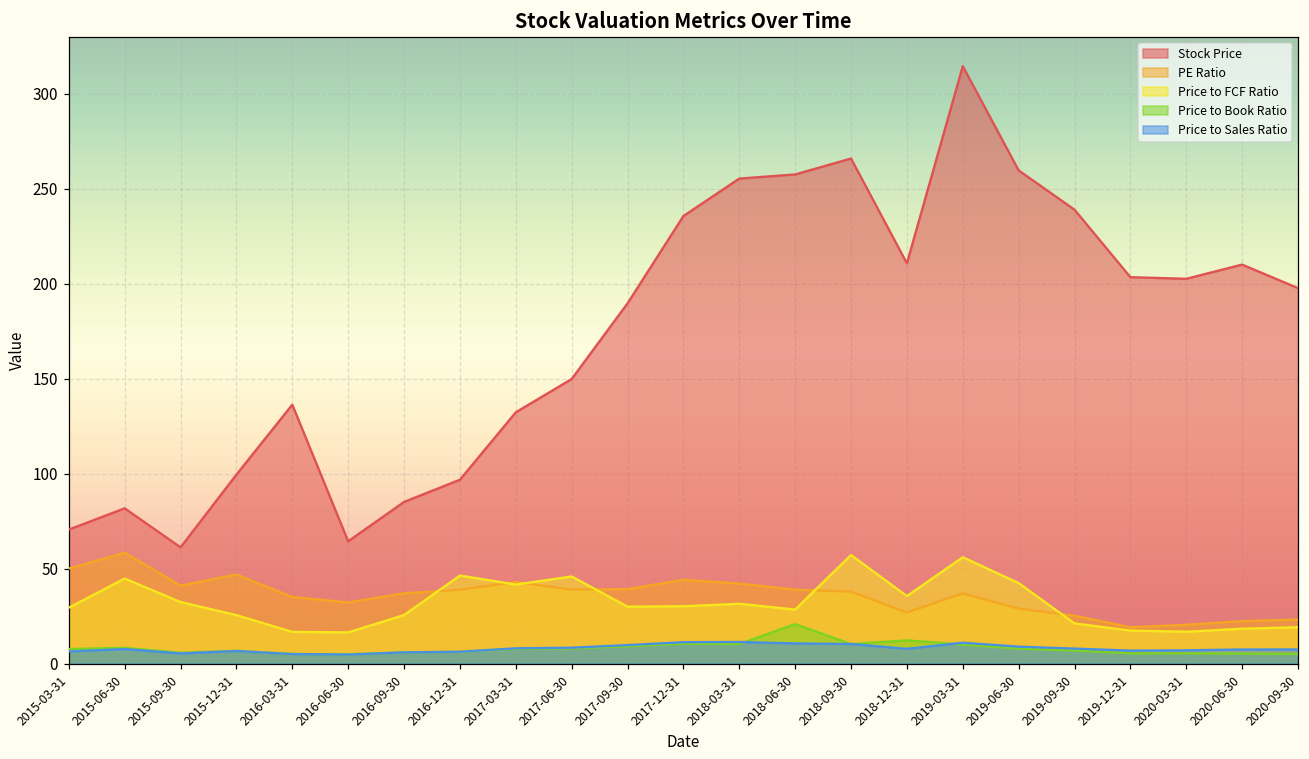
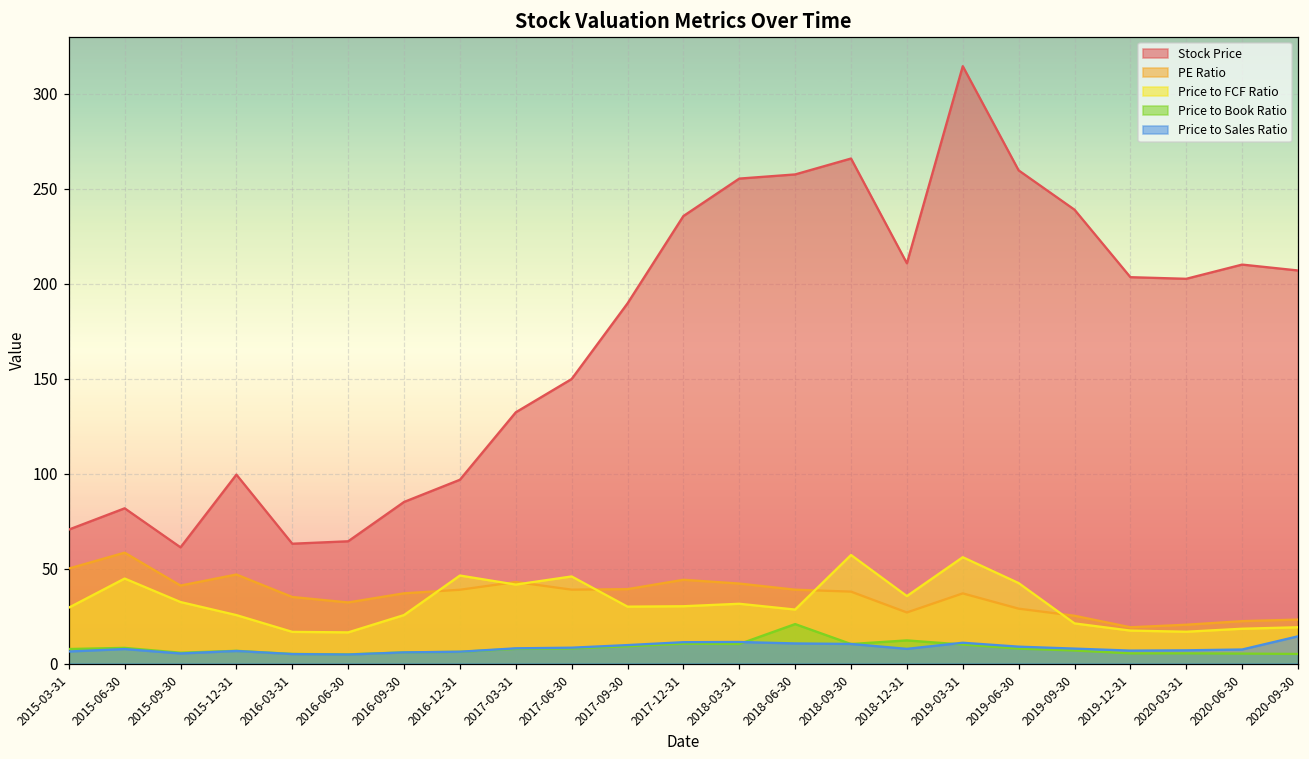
  {
    "Stock Price": {
      "2015-03-31": 71,
      "2015-06-30": 82,
      "2015-09-30": 61,
      "2015-12-31": 99,
-     "2016-03-31": 136,
+     "2016-03-31": 63,
      "2016-06-30": 64,
      "2016-09-30": 85,
      "2016-12-31": 97,
      "2017-03-31": 132,
      "2017-06-30": 150,
      "2017-09-30": 190,
      "2017-12-31": 236,
      "2018-03-31": 255,
      "2018-06-30": 257,
      "2018-09-30": 266,
      "2018-12-31": 211,
      "2019-03-31": 314,
      "2019-06-30": 260,
      "2019-09-30": 239,
      "2019-12-31": 203,
      "2020-03-31": 203,
      "2020-06-30": 210,
-     "2020-09-30": 198
+     "2020-09-30": 207
    },
    "Price to Book Ratio": {
      "2018-06-30": 21,
      "2018-12-31": 12,
      "2019-12-31": 5,
      "2020-03-31": 5,
      "2020-06-30": 5,
      "2020-09-30": 5
    },
    "Price to Sales Ratio": {
      "2018-06-30": 11,
      "2018-12-31": 8,
      "2019-12-31": 7,
      "2020-03-31": 7,
      "2020-06-30": 7,
-     "2020-09-30": 7
+     "2020-09-30": 14
    }
  }
